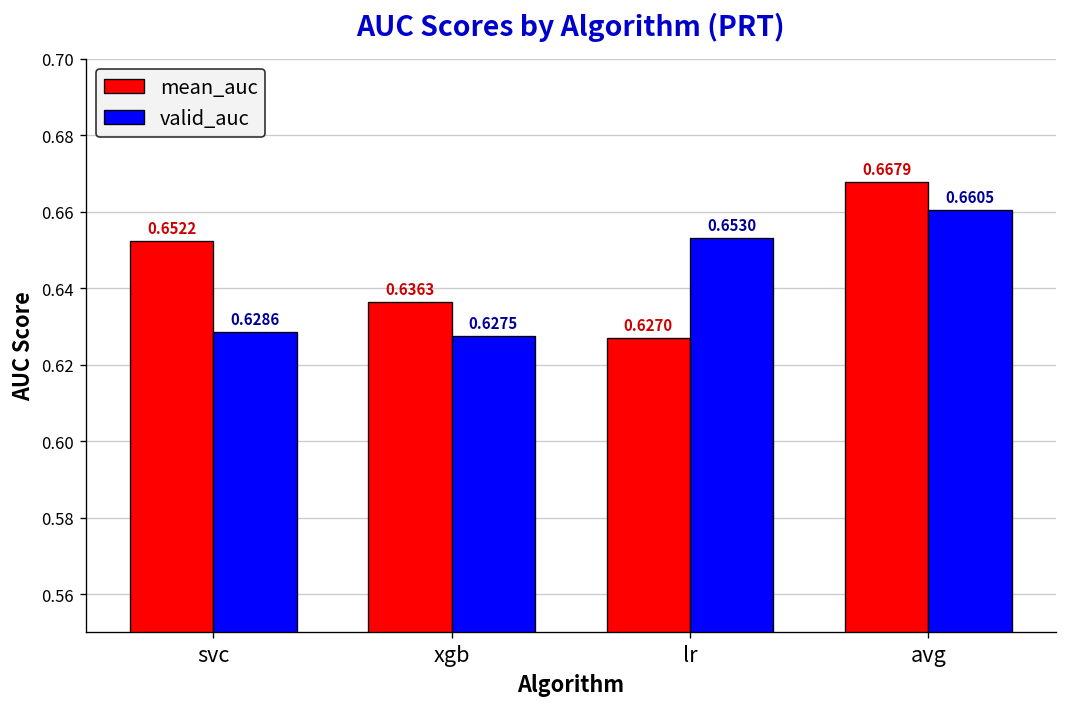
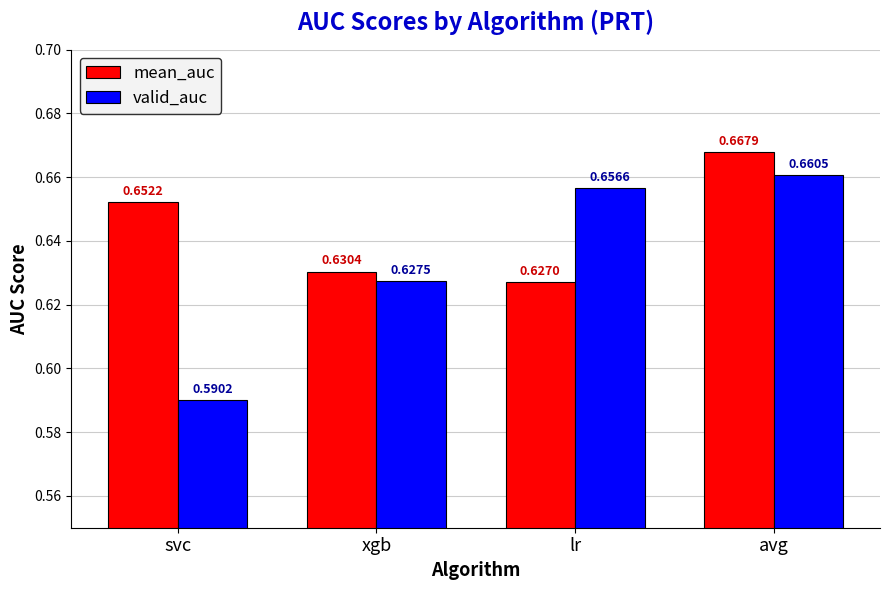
  {
    "mean_auc": {
      "svc": 0.6522,
-     "xgb": 0.6363,
+     "xgb": 0.6304,
      "lr": 0.6270,
      "avg": 0.6679
    },
    "valid_auc": {
-     "svc": 0.6286,
+     "svc": 0.5902,
      "xgb": 0.6275,
-     "lr": 0.6530,
+     "lr": 0.6566,
      "avg": 0.6605
    }
  }
